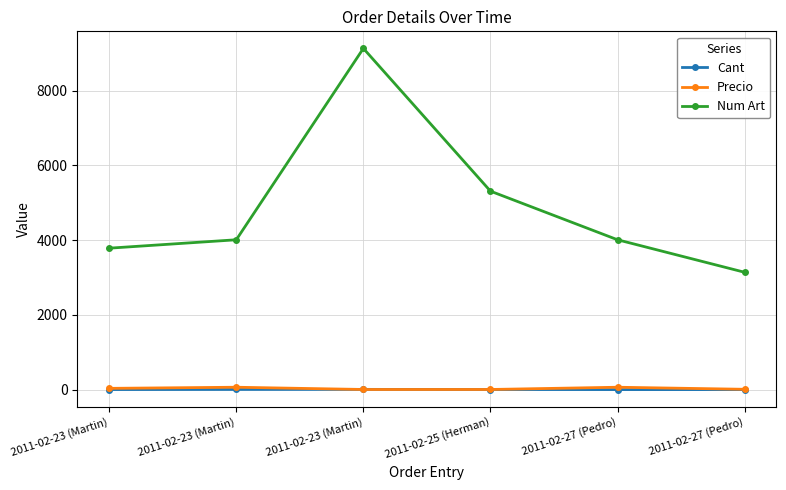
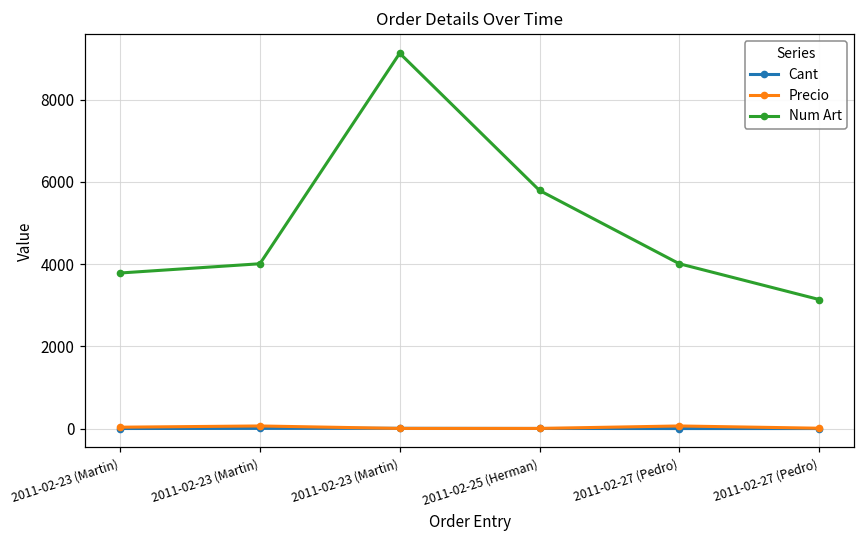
  {
    "Num Art": {
-     "2011-02-25 (Herman)": 5300
+     "2011-02-25 (Herman)": 5800
    }
  }
